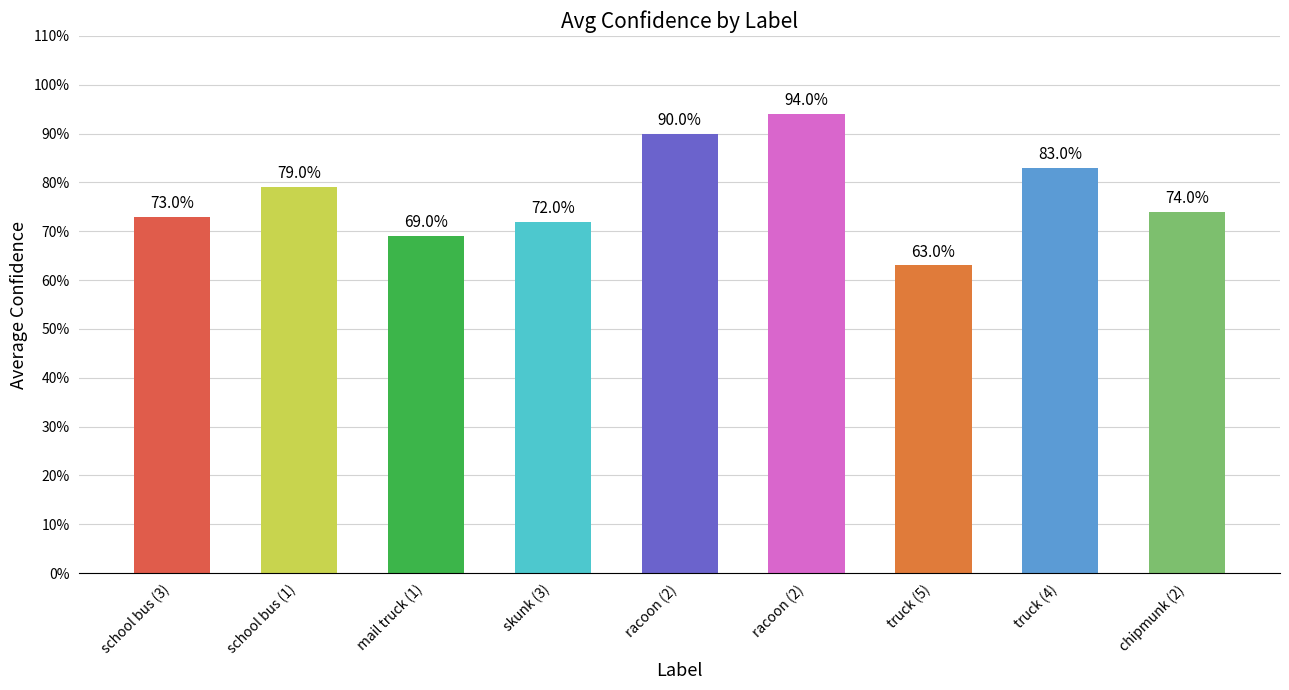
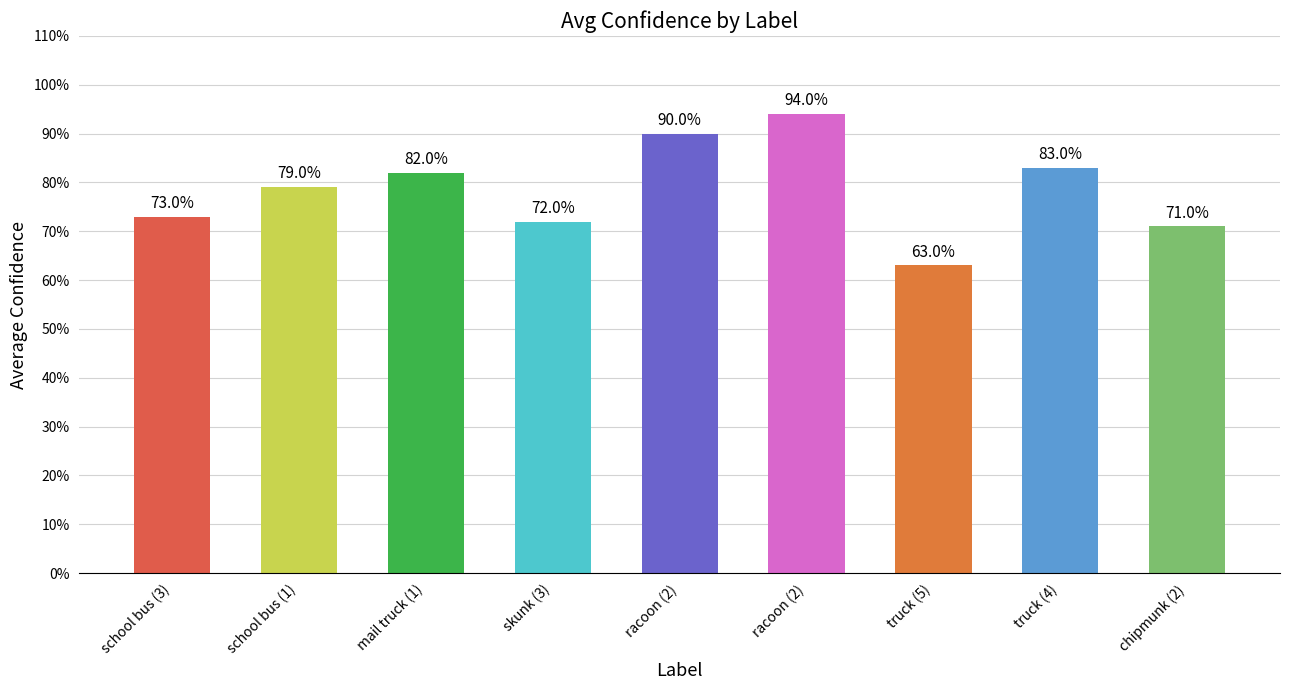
  {
    "school bus (3)": "73.0%",
    "school bus (1)": "79.0%",
-   "mail truck (1)": "69.0%",
+   "mail truck (1)": "82.0%",
    "skunk (3)": "72.0%",
    "truck (5)": "63.0%",
    "truck (4)": "83.0%",
-   "chipmunk (2)": "74.0%"
+   "chipmunk (2)": "71.0%"
  }
